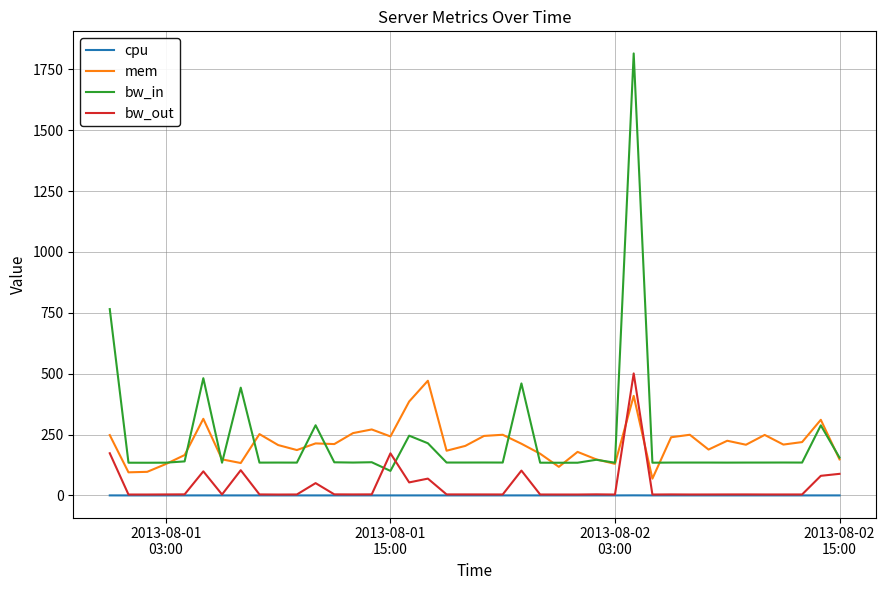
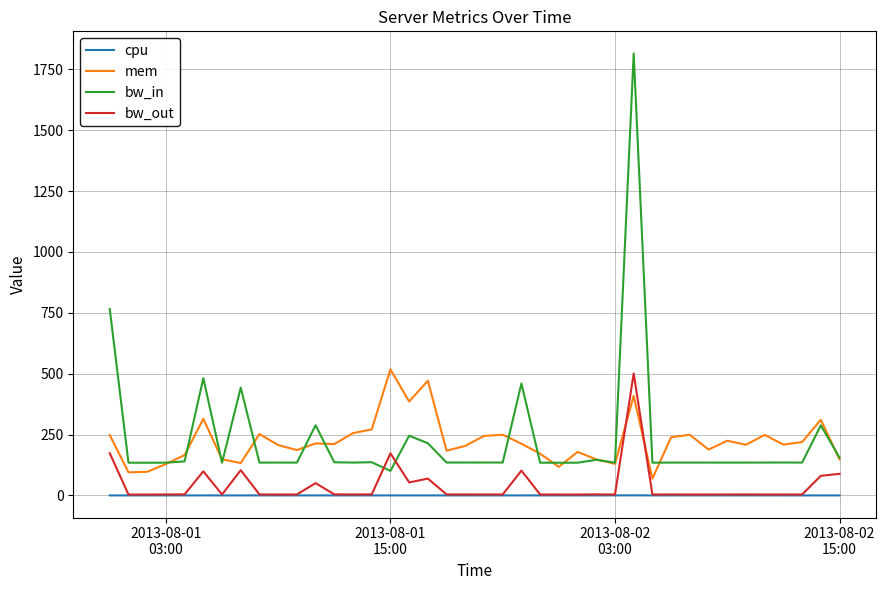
  {
    "cpu": {
      "2013-08-01 15:00": 0,
      "2013-08-02 15:00": 0
    },
    "mem": {
-     "2013-08-01 15:00": 240
+     "2013-08-01 15:00": 520
    },
    "bw_in": {
      "2013-08-01 15:00": 100
    },
    "bw_out": {
      "2013-08-01 15:00": 170,
      "2013-08-02 15:00": 90
    }
  }
